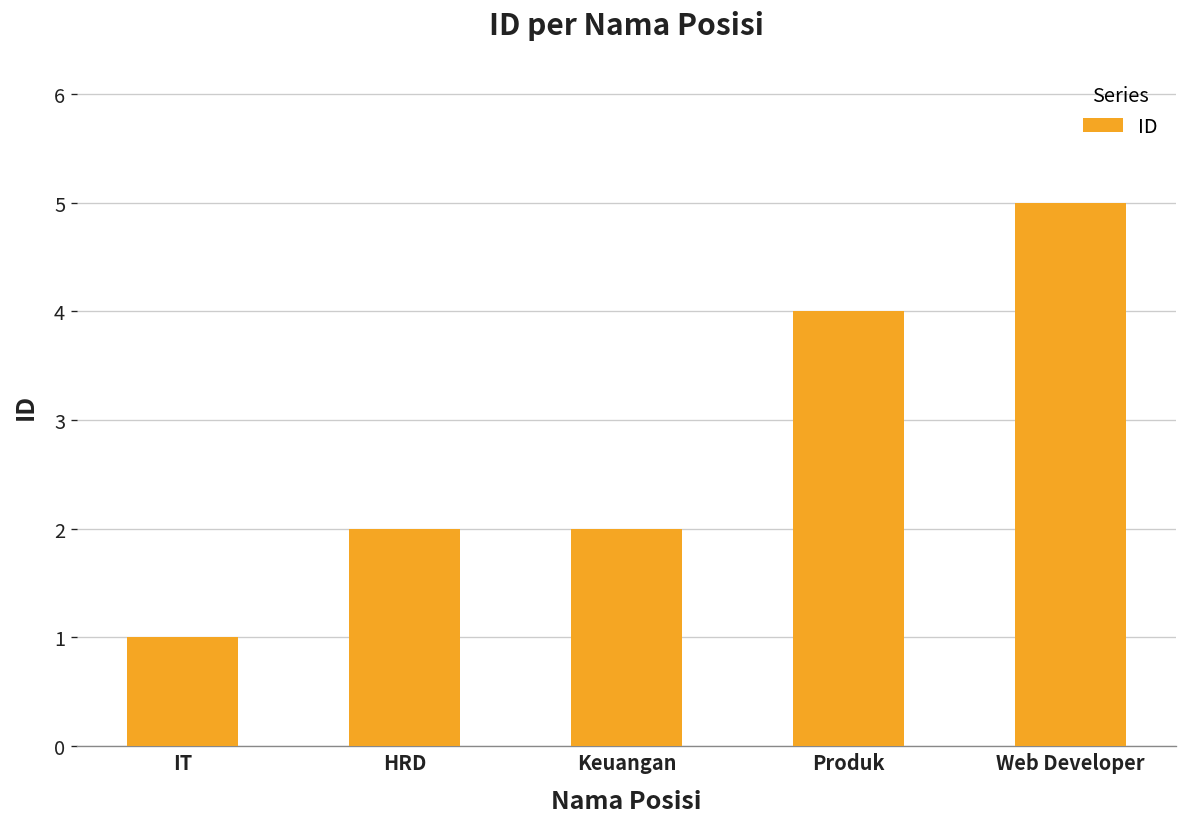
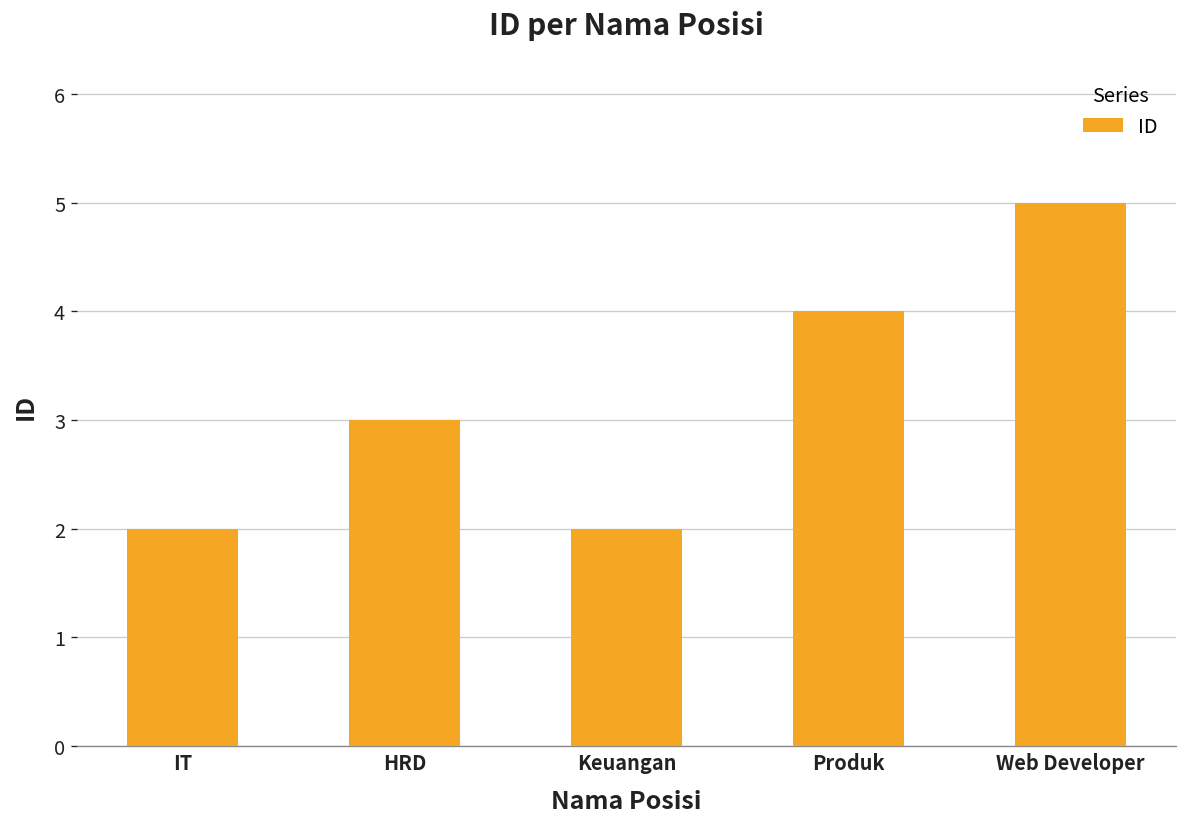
  {
-   "IT": 1,
-   "HRD": 2,
+   "IT": 2,
+   "HRD": 3,
    "Keuangan": 2,
    "Produk": 4,
    "Web Developer": 5
  }
